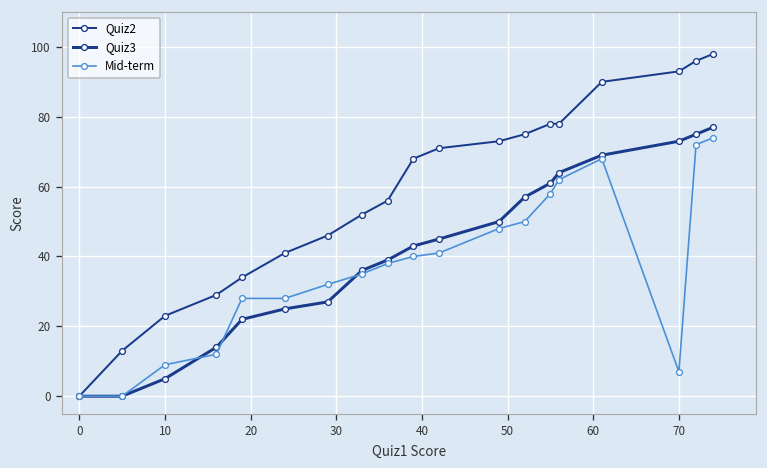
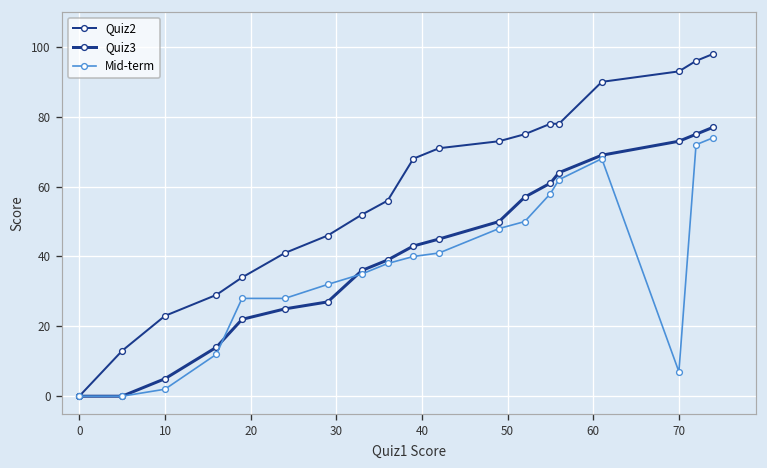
  {
    "Mid-term": {
-     "10": 9,
+     "10": 2,
      "70": 7
    }
  }
